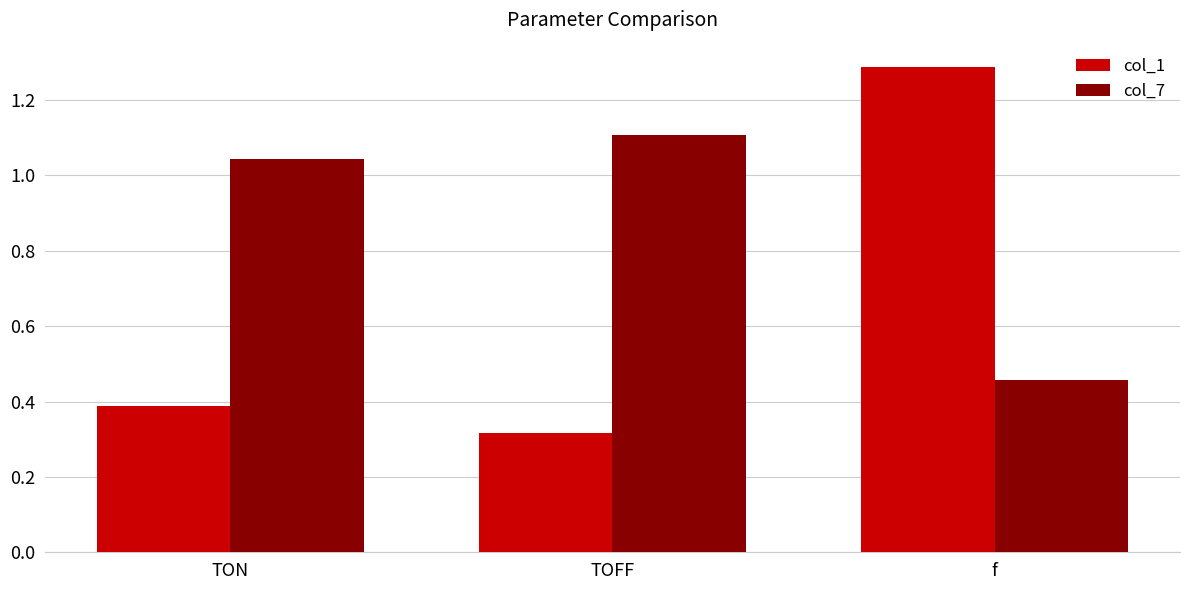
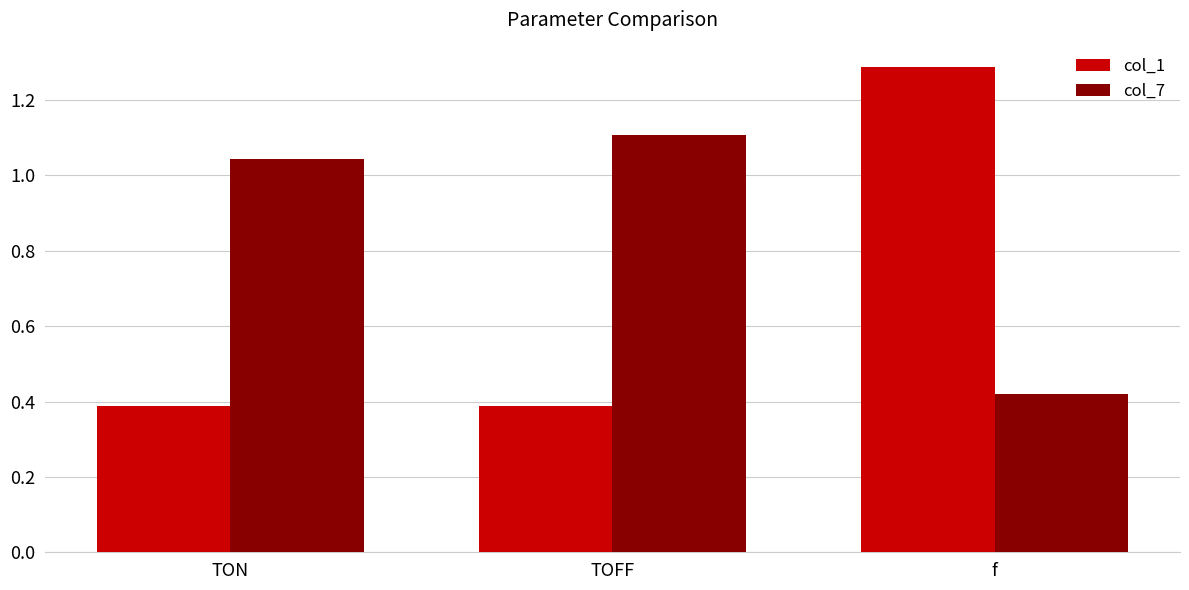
  {
    "col_1": {
      "TON": 0.39,
-     "TOFF": 0.32,
+     "TOFF": 0.39,
      "f": 1.29
    },
    "col_7": {
      "TON": 1.04,
      "TOFF": 1.11,
-     "f": 0.46
+     "f": 0.42
    }
  }
